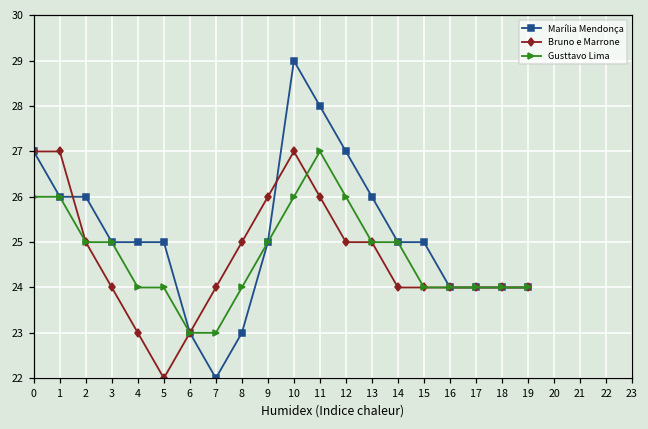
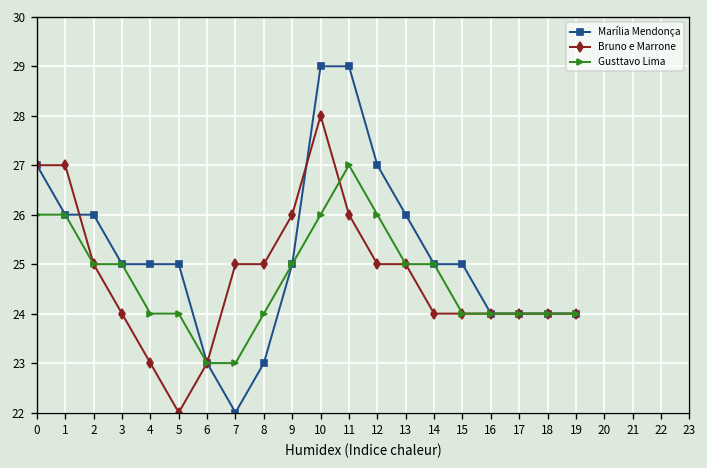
  {
    "Marília Mendonça": {
      "2": 26,
      "4": 25,
      "5": 25,
      "7": 22,
      "8": 23,
      "10": 29,
-     "11": 28,
+     "11": 29,
      "12": 27,
      "13": 26,
      "15": 25
    },
    "Bruno e Marrone": {
      "1": 27,
      "3": 24,
      "4": 23,
      "5": 22,
-     "7": 24,
+     "7": 25,
      "8": 25,
      "9": 26,
-     "10": 27,
+     "10": 28,
      "11": 26,
      "12": 25,
      "14": 24
    },
    "Gusttavo Lima": {
      "0": 26,
      "4": 24,
      "5": 24,
      "7": 23,
      "8": 24,
      "10": 26,
      "11": 27,
      "12": 26
    }
  }
